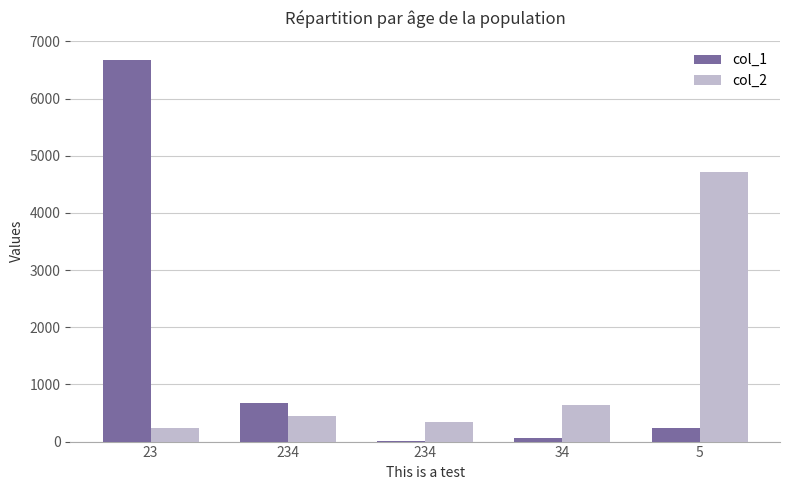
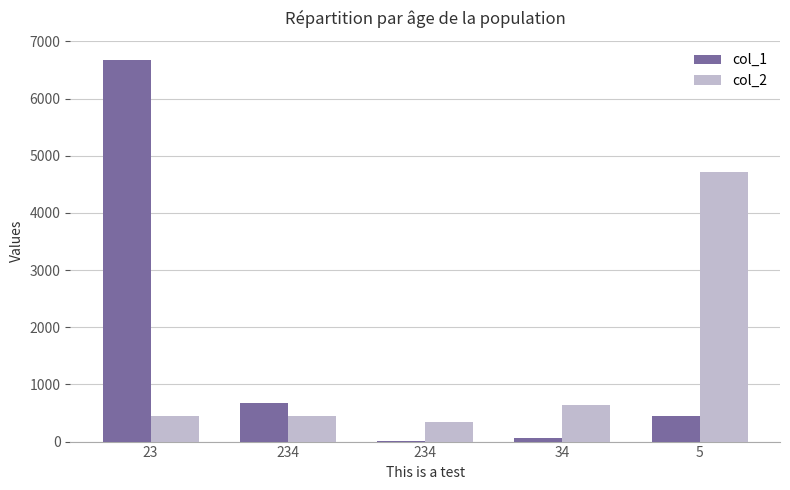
  {
    "col_1": {
      "23": 6700,
      "34": 100,
-     "5": 200
+     "5": 500
    },
    "col_2": {
-     "23": 200,
+     "23": 500,
      "34": 600,
      "5": 4700
    }
  }
